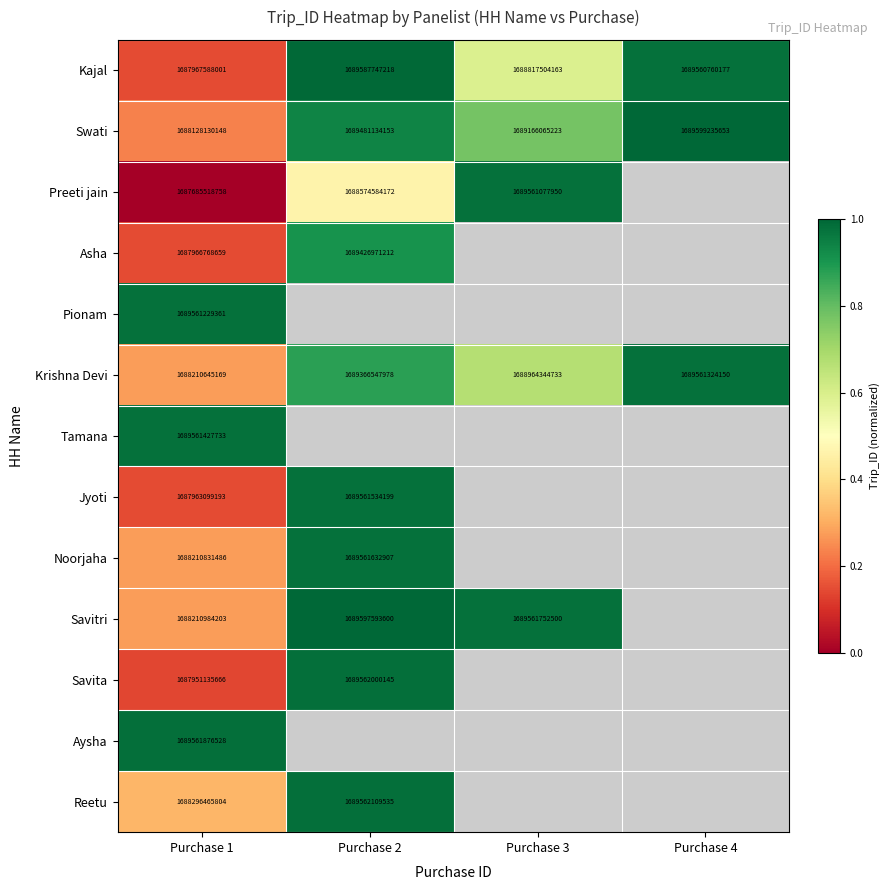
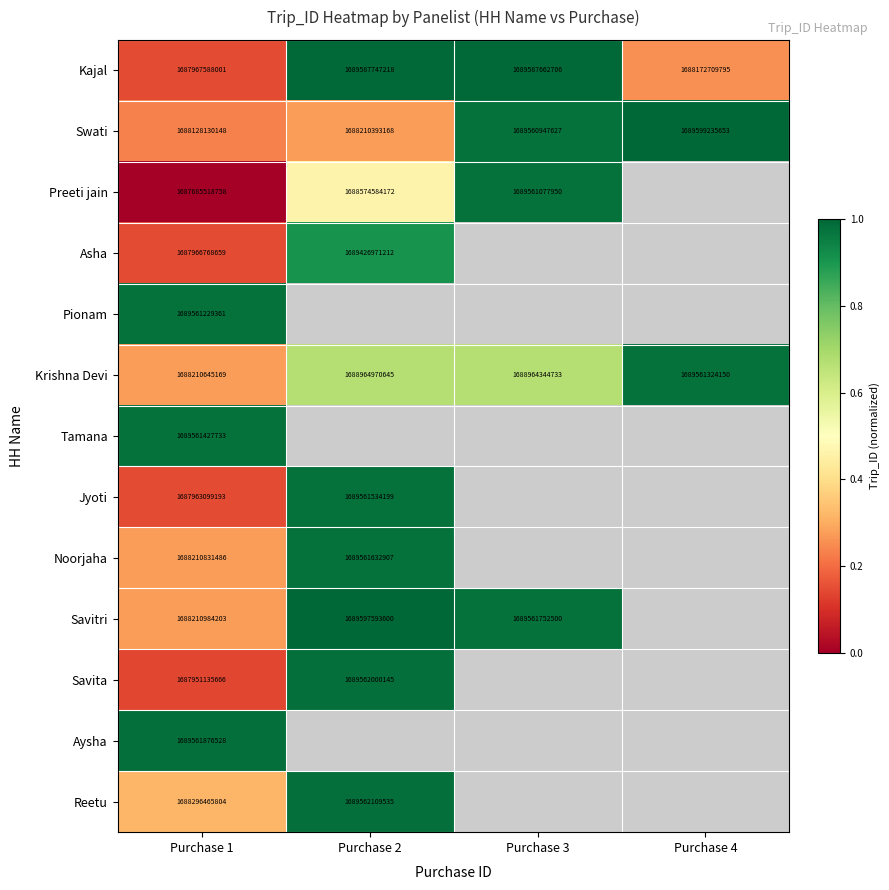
  {
    "Kajal": {
      "Purchase 1": 1687967588001,
      "Purchase 2": 1689587747218,
-     "Purchase 3": 1688817504163,
-     "Purchase 4": 1689560760177
+     "Purchase 3": 1689587662706,
+     "Purchase 4": 1688172709795
    },
    "Swati": {
      "Purchase 1": 1688128130148,
-     "Purchase 2": 1689481134153,
-     "Purchase 3": 1689166065223,
+     "Purchase 2": 1688210393168,
+     "Purchase 3": 1689560947627,
      "Purchase 4": 1689599235653
    },
    "Preeti jain": {
      "Purchase 1": 1687685518758,
      "Purchase 2": 1688574584172,
      "Purchase 3": 1689561077950
    },
    "Asha": {
      "Purchase 1": 1687966768659,
      "Purchase 2": 1689426971212
    },
    "Pionam": {
      "Purchase 1": 1689561229361
    },
    "Krishna Devi": {
      "Purchase 1": 1688210645169,
-     "Purchase 2": 1689366547978,
+     "Purchase 2": 1688964970645,
      "Purchase 3": 1688964344733,
      "Purchase 4": 1689561324150
    },
    "Tamana": {
      "Purchase 1": 1689561427733
    },
    "Jyoti": {
      "Purchase 1": 1687963099193,
      "Purchase 2": 1689561534199
    },
    "Noorjaha": {
      "Purchase 1": 1688210831486,
      "Purchase 2": 1689561632907
    },
    "Savitri": {
      "Purchase 1": 1688210984203,
      "Purchase 2": 1689597593600,
      "Purchase 3": 1689561752500
    },
    "Savita": {
      "Purchase 1": 1687951135666,
      "Purchase 2": 1689562000145
    },
    "Aysha": {
      "Purchase 1": 1689561876528
    },
    "Reetu": {
      "Purchase 1": 1688296465804,
      "Purchase 2": 1689562109535
    }
  }
